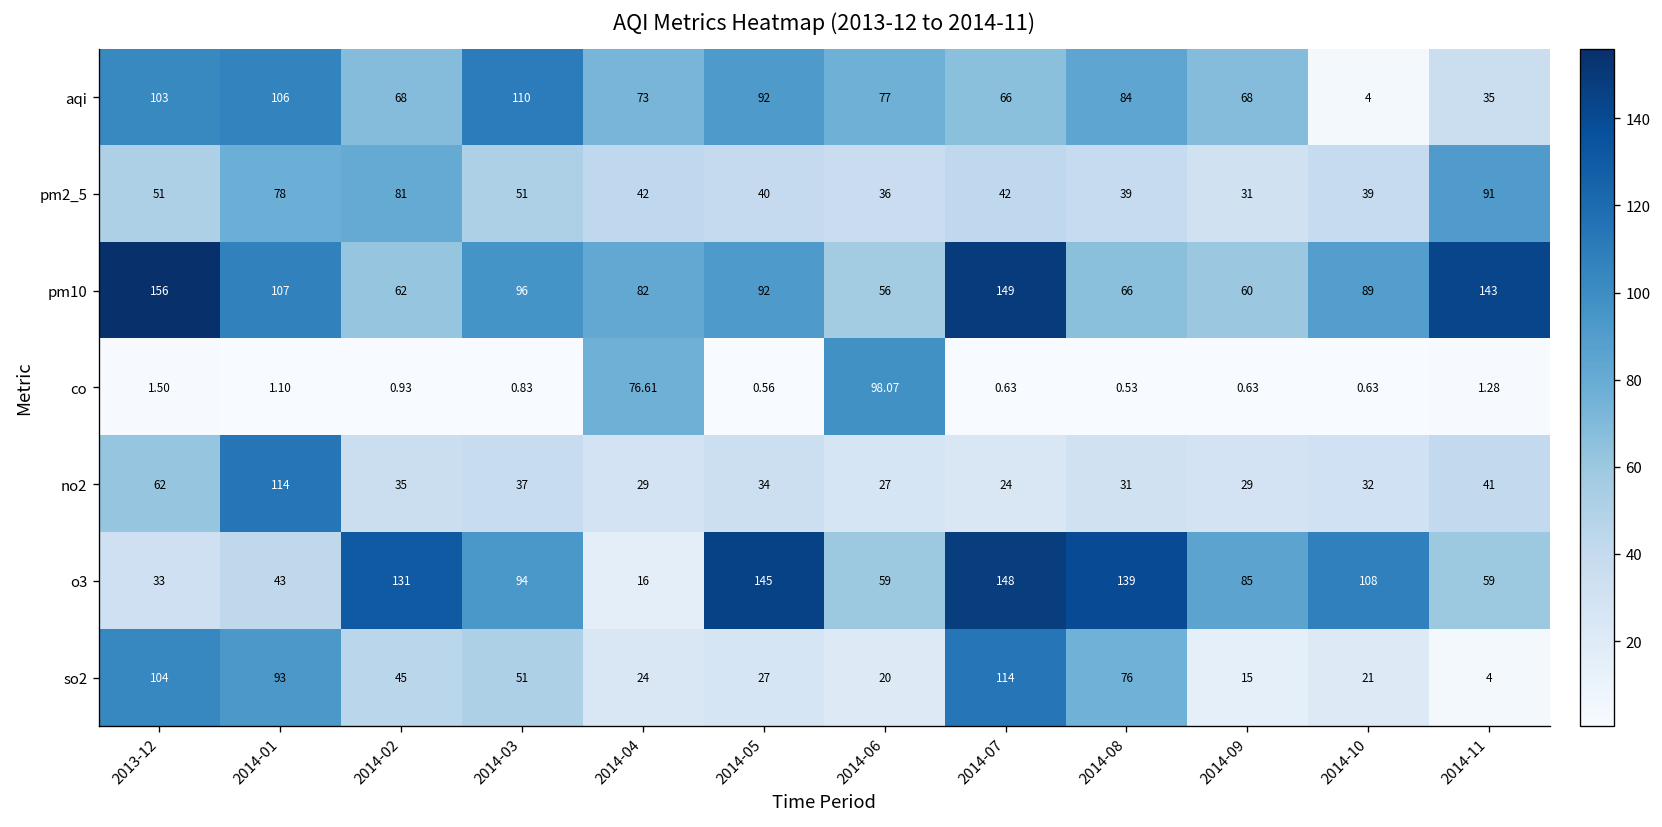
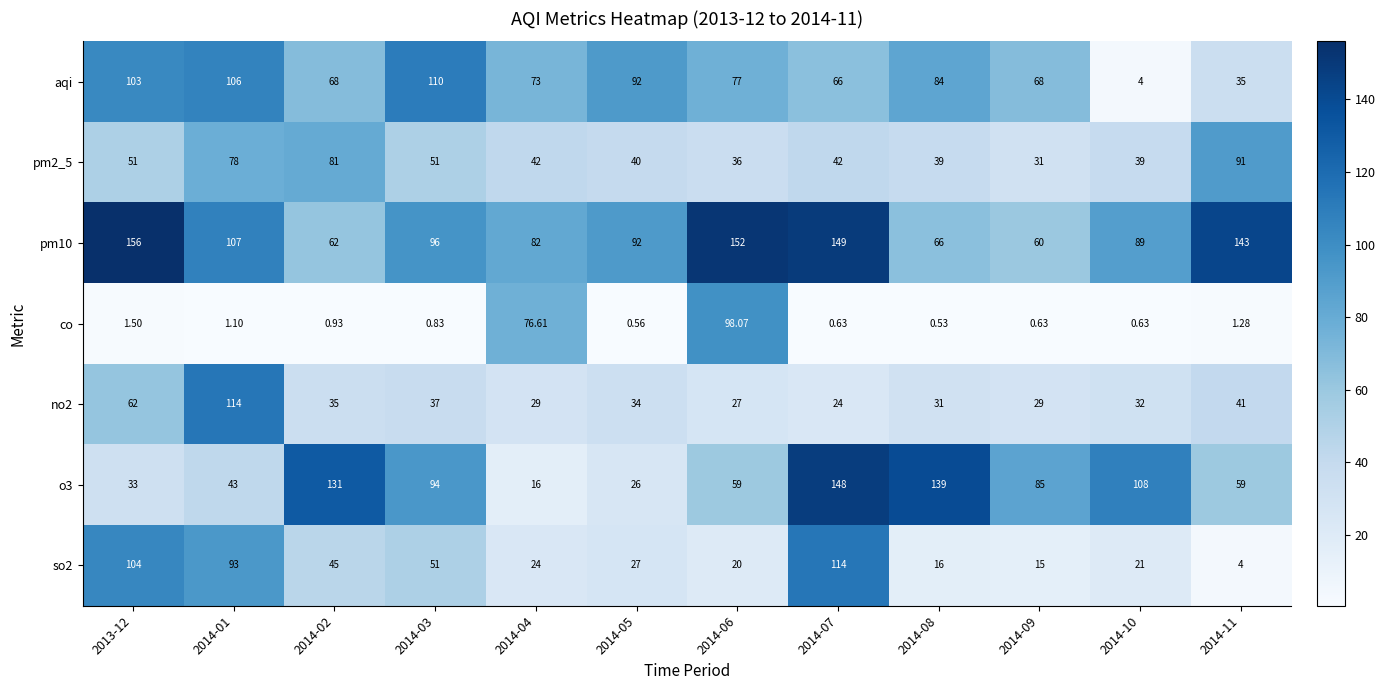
  {
    "aqi": {
      "2013-12": 103,
      "2014-01": 106,
      "2014-02": 68,
      "2014-03": 110,
      "2014-04": 73,
      "2014-05": 92,
      "2014-06": 77,
      "2014-07": 66,
      "2014-08": 84,
      "2014-09": 68,
      "2014-10": 4,
      "2014-11": 35
    },
    "pm2_5": {
      "2013-12": 51,
      "2014-01": 78,
      "2014-02": 81,
      "2014-03": 51,
      "2014-04": 42,
      "2014-05": 40,
      "2014-06": 36,
      "2014-07": 42,
      "2014-08": 39,
      "2014-09": 31,
      "2014-10": 39,
      "2014-11": 91
    },
    "pm10": {
      "2013-12": 156,
      "2014-01": 107,
      "2014-02": 62,
      "2014-03": 96,
      "2014-04": 82,
      "2014-05": 92,
-     "2014-06": 56,
+     "2014-06": 152,
      "2014-07": 149,
      "2014-08": 66,
      "2014-09": 60,
      "2014-10": 89,
      "2014-11": 143
    },
    "co": {
      "2013-12": 1.50,
      "2014-01": 1.10,
      "2014-02": 0.93,
      "2014-03": 0.83,
      "2014-04": 76.61,
      "2014-05": 0.56,
      "2014-06": 98.07,
      "2014-07": 0.63,
      "2014-08": 0.53,
      "2014-09": 0.63,
      "2014-10": 0.63,
      "2014-11": 1.28
    },
    "no2": {
      "2013-12": 62,
      "2014-01": 114,
      "2014-02": 35,
      "2014-03": 37,
      "2014-04": 29,
      "2014-05": 34,
      "2014-06": 27,
      "2014-07": 24,
      "2014-08": 31,
      "2014-09": 29,
      "2014-10": 32,
      "2014-11": 41
    },
    "o3": {
      "2013-12": 33,
      "2014-01": 43,
      "2014-02": 131,
      "2014-03": 94,
      "2014-04": 16,
-     "2014-05": 145,
+     "2014-05": 26,
      "2014-06": 59,
      "2014-07": 148,
      "2014-08": 139,
      "2014-09": 85,
      "2014-10": 108,
      "2014-11": 59
    },
    "so2": {
      "2013-12": 104,
      "2014-01": 93,
      "2014-02": 45,
      "2014-03": 51,
      "2014-04": 24,
      "2014-05": 27,
      "2014-06": 20,
      "2014-07": 114,
-     "2014-08": 76,
+     "2014-08": 16,
      "2014-09": 15,
      "2014-10": 21,
      "2014-11": 4
    }
  }
